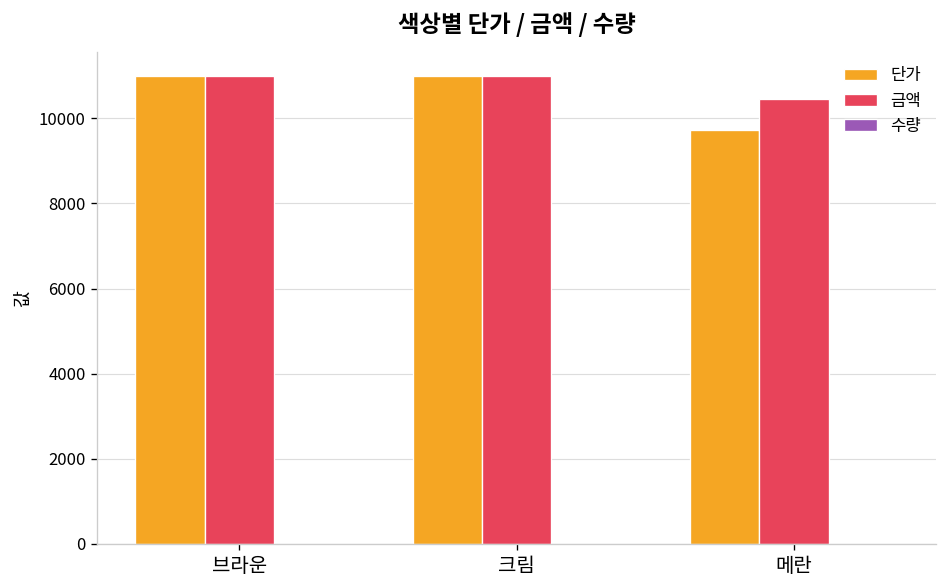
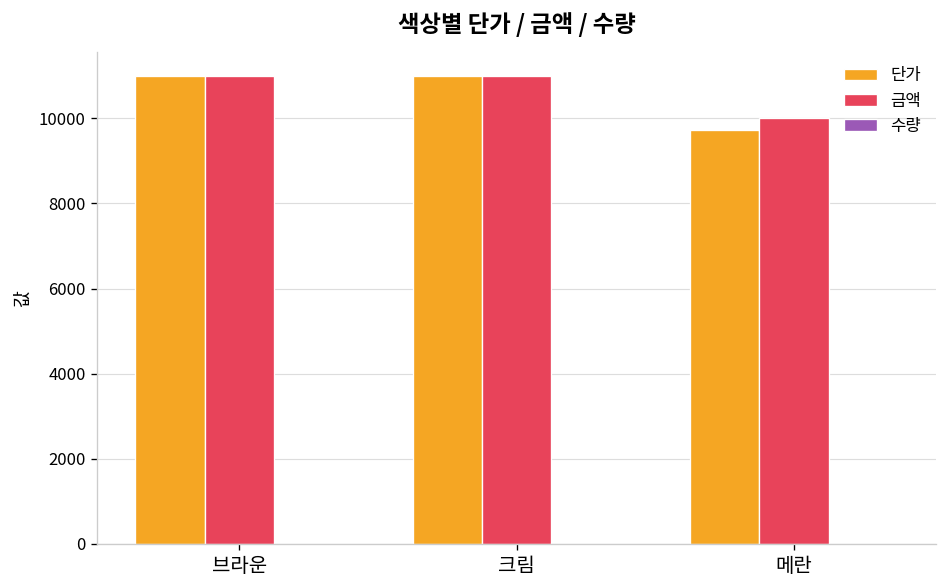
  {
    "단가": {
      "브라운": 11000,
      "크림": 11000,
      "메란": 9700
    },
    "금액": {
      "브라운": 11000,
      "크림": 11000,
-     "메란": 10400
+     "메란": 10000
    }
  }
